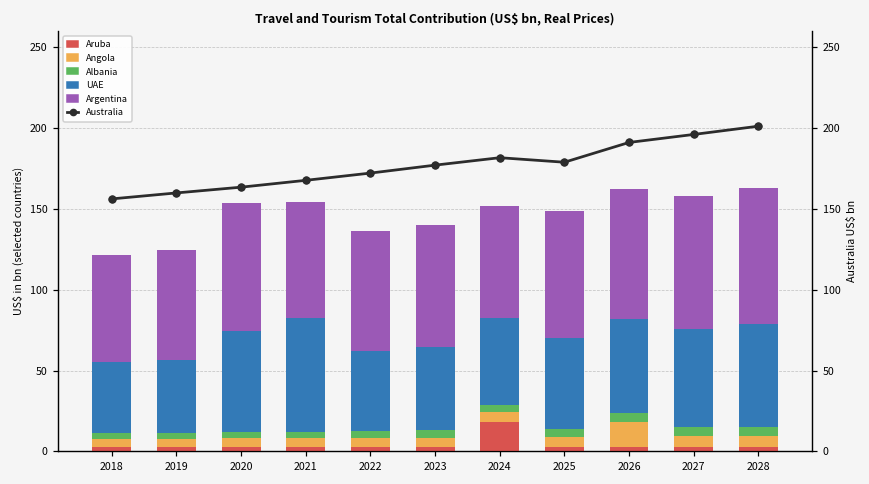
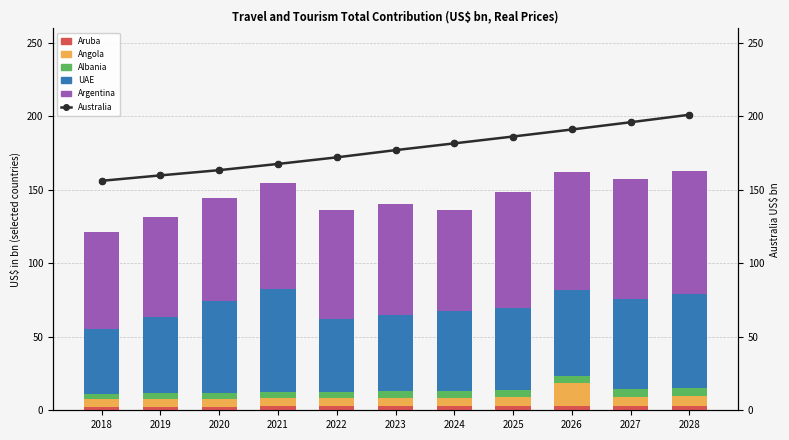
  {
    "Aruba": {
      "2018": 2,
      "2019": 2,
      "2020": 3,
      "2021": 3,
      "2022": 3,
      "2023": 3,
-     "2024": 18,
+     "2024": 3,
      "2025": 3,
      "2026": 3,
      "2027": 3,
      "2028": 3
    },
    "Angola": {
      "2018": 5,
      "2019": 5,
      "2020": 5,
      "2021": 5,
      "2022": 6,
      "2023": 6,
      "2024": 6,
      "2025": 6,
      "2026": 15,
      "2027": 6,
      "2028": 6
    },
    "Albania": {
      "2018": 4,
      "2019": 4,
      "2020": 4,
      "2021": 4,
      "2022": 4,
      "2023": 4,
      "2024": 5,
      "2025": 5,
      "2026": 5,
      "2027": 5,
      "2028": 6
    },
    "UAE": {
      "2018": 44,
-     "2019": 45,
+     "2019": 52,
      "2020": 63,
      "2021": 70,
      "2022": 50,
      "2023": 52,
      "2024": 54,
      "2025": 56,
      "2026": 58,
      "2027": 61,
      "2028": 64
    },
    "Argentina": {
      "2018": 66,
      "2019": 68,
-     "2020": 79,
+     "2020": 70,
      "2021": 72,
      "2022": 74,
      "2023": 75,
      "2024": 69,
      "2025": 79,
      "2026": 80,
      "2027": 82,
      "2028": 84
    },
    "Australia": {
      "2018": 156,
      "2019": 160,
      "2020": 163,
      "2021": 168,
      "2022": 172,
      "2023": 177,
      "2024": 182,
-     "2025": 179,
+     "2025": 186,
      "2026": 191,
      "2027": 196,
      "2028": 201
    }
  }
